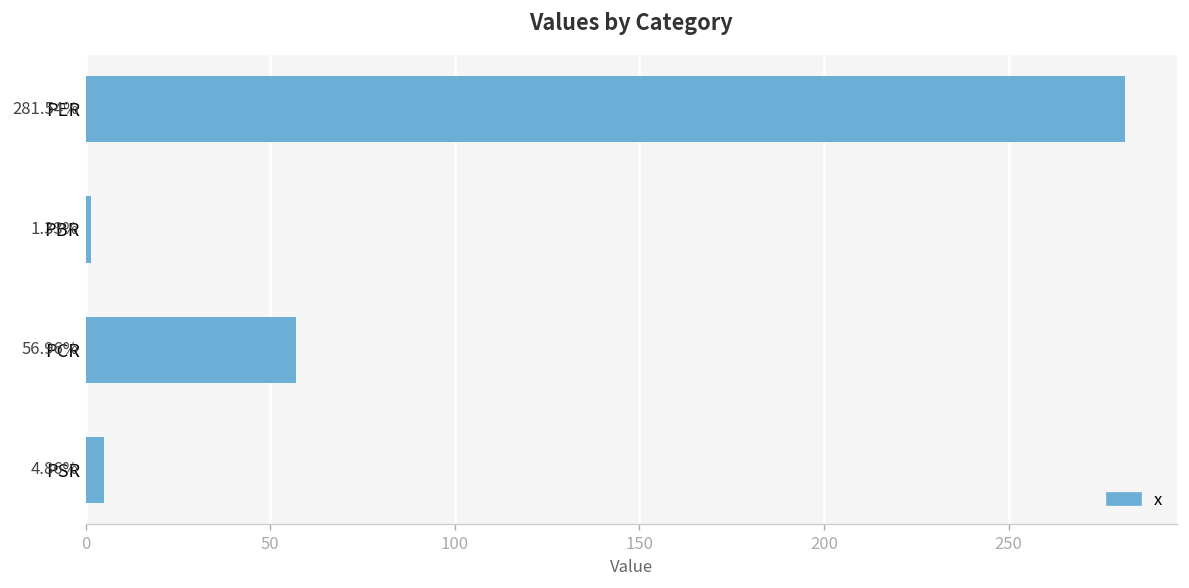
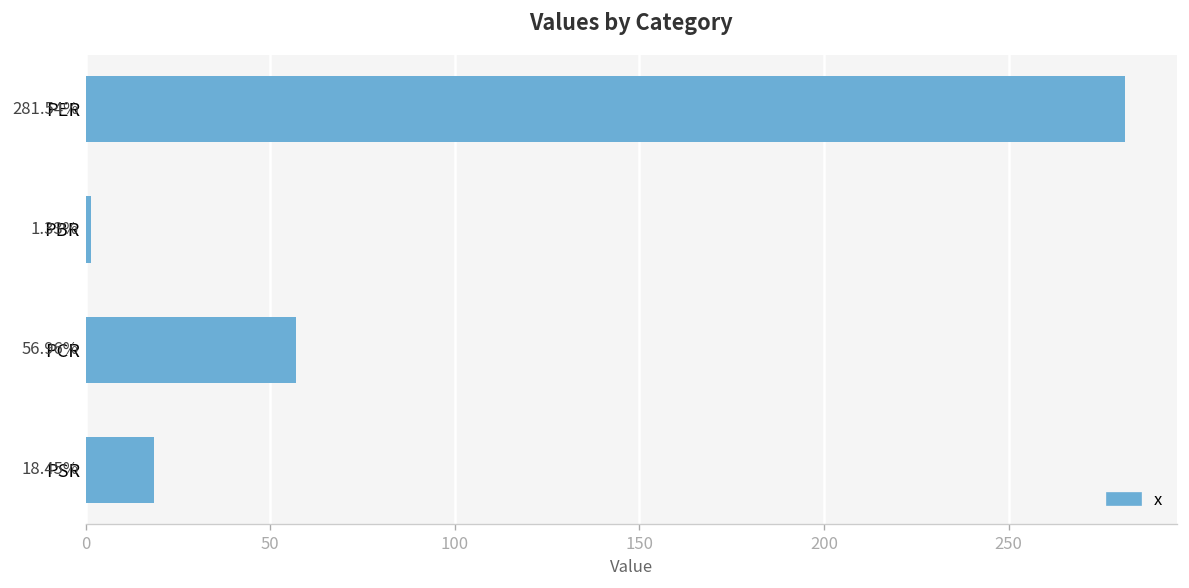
  {
    "PBR": "1.33%",
-   "PSR": "4.86%"
+   "PSR": "18.45%"
  }
